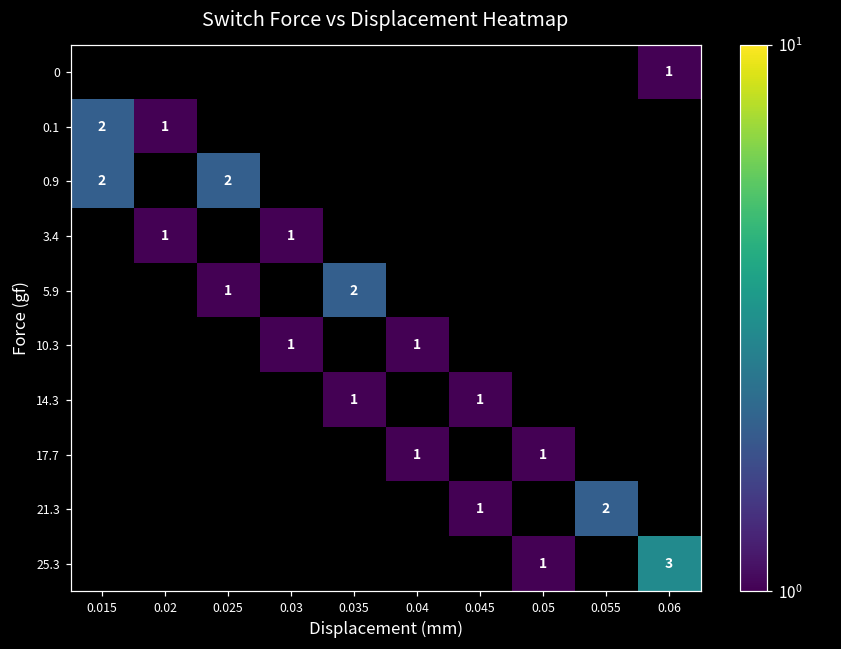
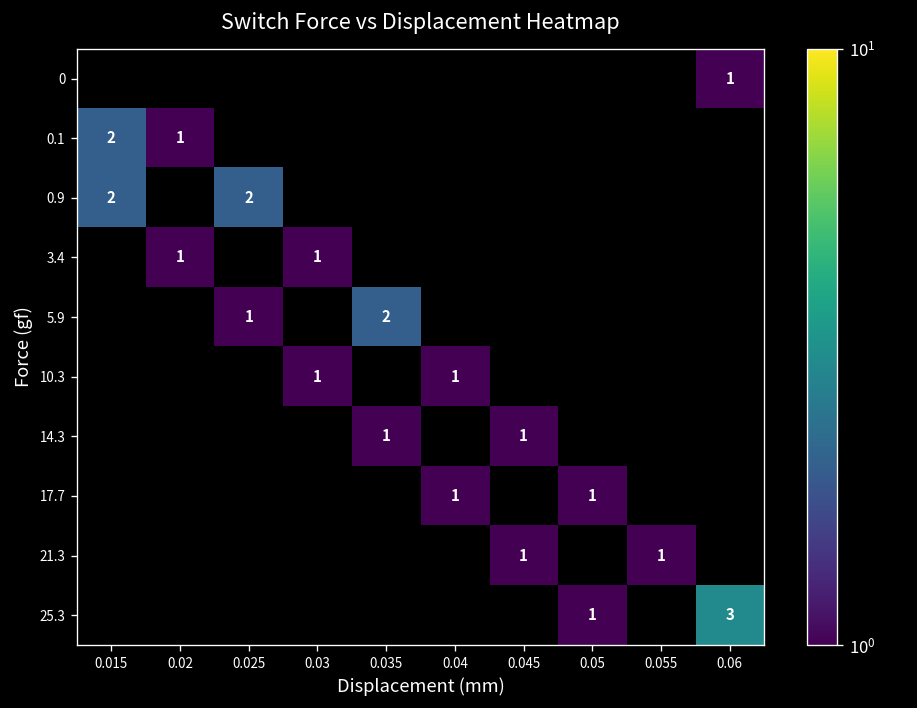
  {
    "0": {
      "0.06": 1
    },
    "0.1": {
      "0.015": 2,
      "0.02": 1
    },
    "0.9": {
      "0.015": 2,
      "0.025": 2
    },
    "3.4": {
      "0.02": 1,
      "0.03": 1
    },
    "5.9": {
      "0.025": 1,
      "0.035": 2
    },
    "10.3": {
      "0.03": 1,
      "0.04": 1
    },
    "14.3": {
      "0.035": 1,
      "0.045": 1
    },
    "17.7": {
      "0.04": 1,
      "0.05": 1
    },
    "21.3": {
      "0.045": 1,
-     "0.055": 2
+     "0.055": 1
    },
    "25.3": {
      "0.05": 1,
      "0.06": 3
    }
  }
